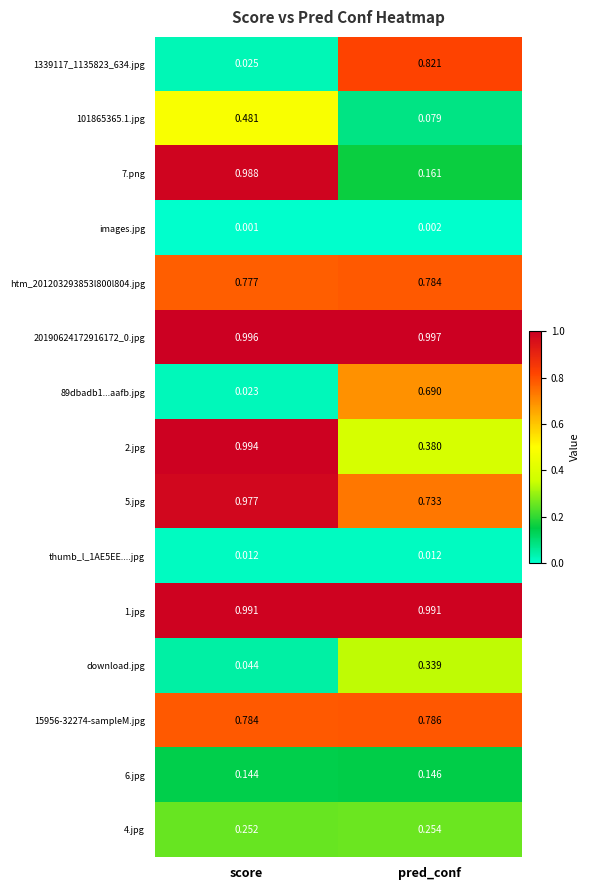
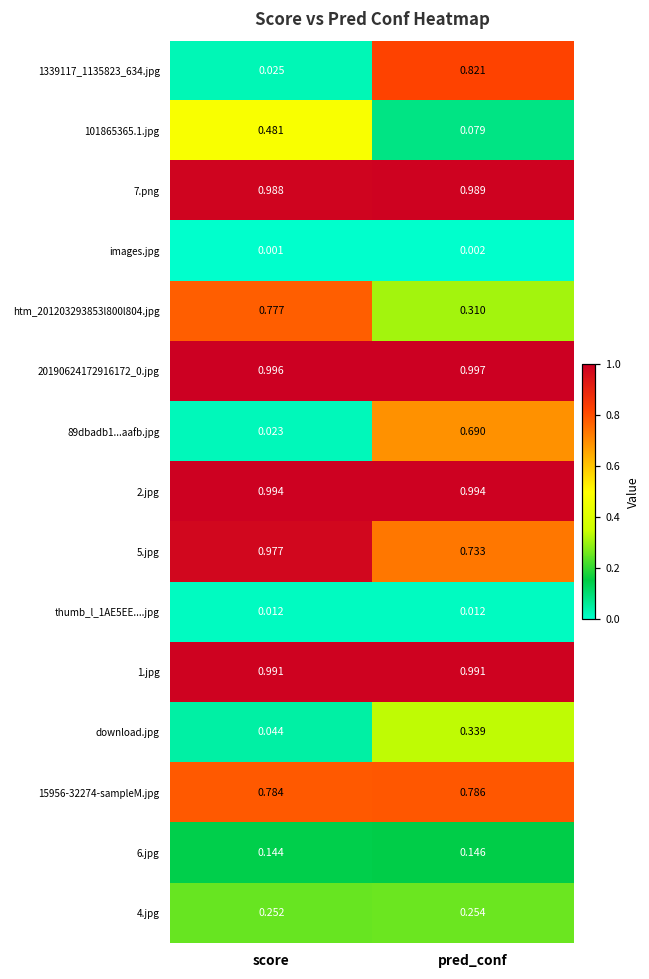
  {
    "1339117_1135823_634.jpg": {
      "score": 0.025,
      "pred_conf": 0.821
    },
    "101865365.1.jpg": {
      "score": 0.481,
      "pred_conf": 0.079
    },
    "7.png": {
      "score": 0.988,
-     "pred_conf": 0.161
+     "pred_conf": 0.989
    },
    "images.jpg": {
      "score": 0.001,
      "pred_conf": 0.002
    },
    "htm_201203293853l800l804.jpg": {
      "score": 0.777,
-     "pred_conf": 0.784
+     "pred_conf": 0.310
    },
    "20190624172916172_0.jpg": {
      "score": 0.996,
      "pred_conf": 0.997
    },
    "89dbadb1...aafb.jpg": {
      "score": 0.023,
      "pred_conf": 0.690
    },
    "2.jpg": {
      "score": 0.994,
-     "pred_conf": 0.380
+     "pred_conf": 0.994
    },
    "5.jpg": {
      "score": 0.977,
      "pred_conf": 0.733
    },
    "thumb_l_1AE5EE....jpg": {
      "score": 0.012,
      "pred_conf": 0.012
    },
    "1.jpg": {
      "score": 0.991,
      "pred_conf": 0.991
    },
    "download.jpg": {
      "score": 0.044,
      "pred_conf": 0.339
    },
    "15956-32274-sampleM.jpg": {
      "score": 0.784,
      "pred_conf": 0.786
    },
    "6.jpg": {
      "score": 0.144,
      "pred_conf": 0.146
    },
    "4.jpg": {
      "score": 0.252,
      "pred_conf": 0.254
    }
  }
